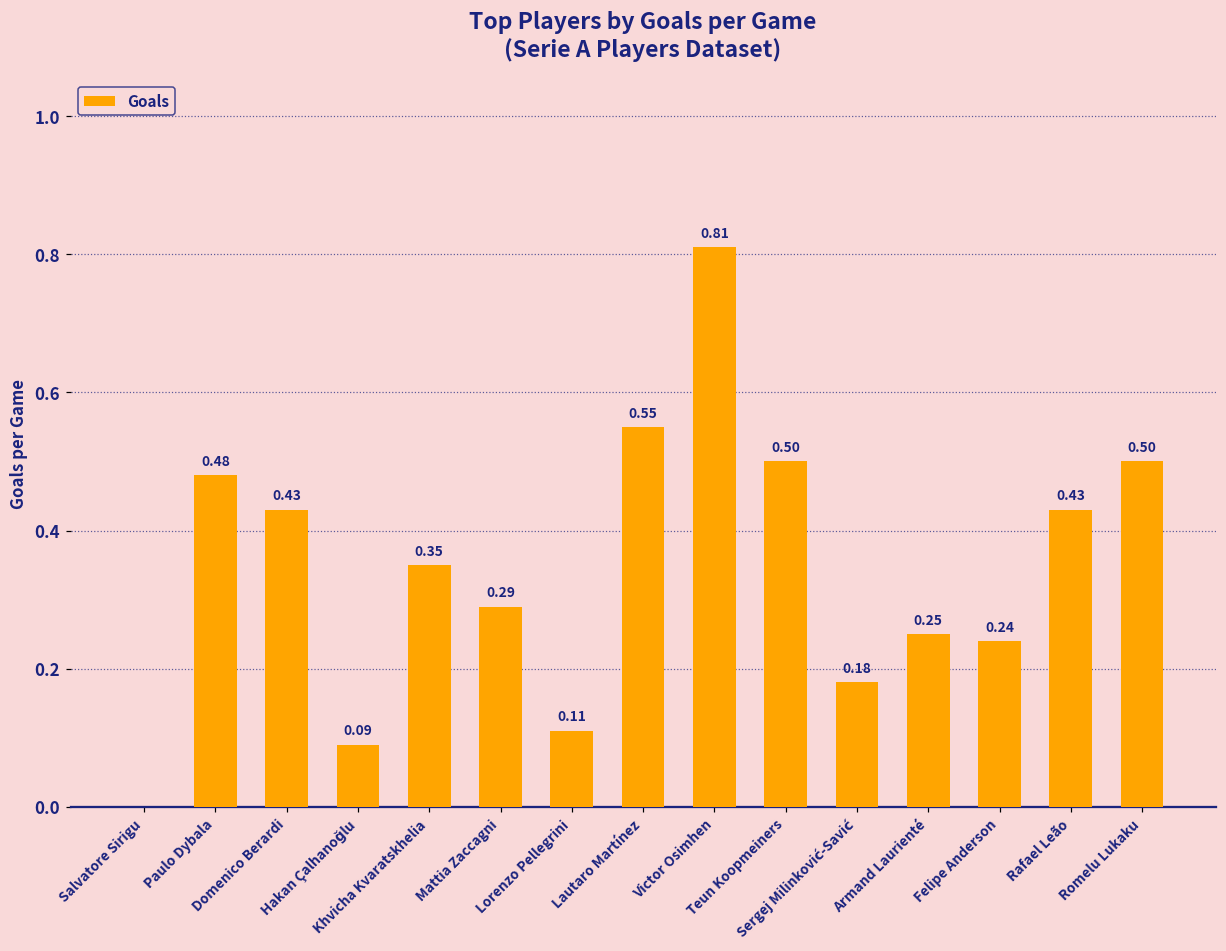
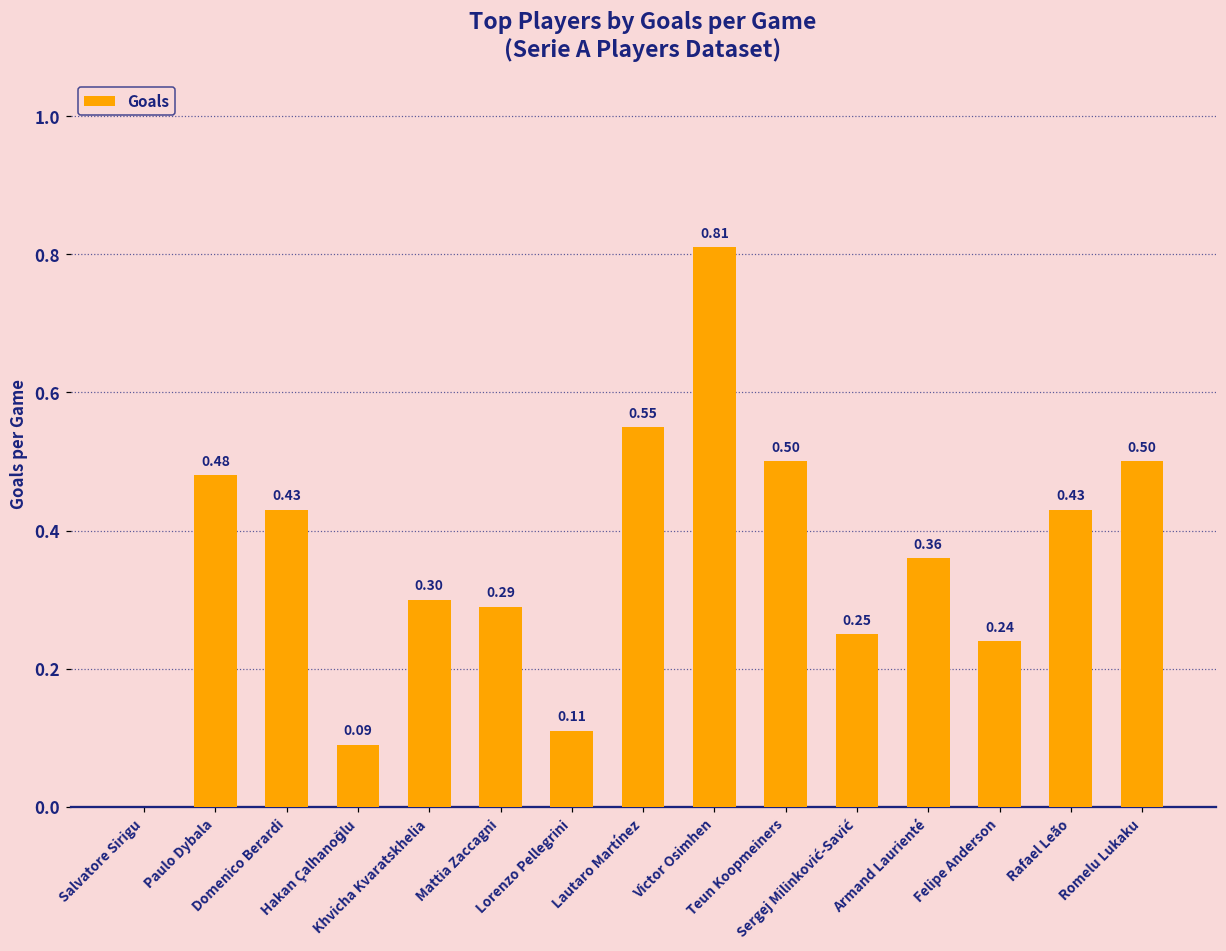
  {
    "Paulo Dybala": 0.48,
    "Domenico Berardi": 0.43,
    "Hakan Çalhanoğlu": 0.09,
-   "Khvicha Kvaratskhelia": 0.35,
+   "Khvicha Kvaratskhelia": 0.30,
    "Mattia Zaccagni": 0.29,
    "Lorenzo Pellegrini": 0.11,
    "Lautaro Martínez": 0.55,
    "Victor Osimhen": 0.81,
    "Teun Koopmeiners": 0.50,
-   "Sergej Milinković-Savić": 0.18,
-   "Armand Laurienté": 0.25,
+   "Sergej Milinković-Savić": 0.25,
+   "Armand Laurienté": 0.36,
    "Felipe Anderson": 0.24,
    "Rafael Leão": 0.43,
    "Romelu Lukaku": 0.50
  }
